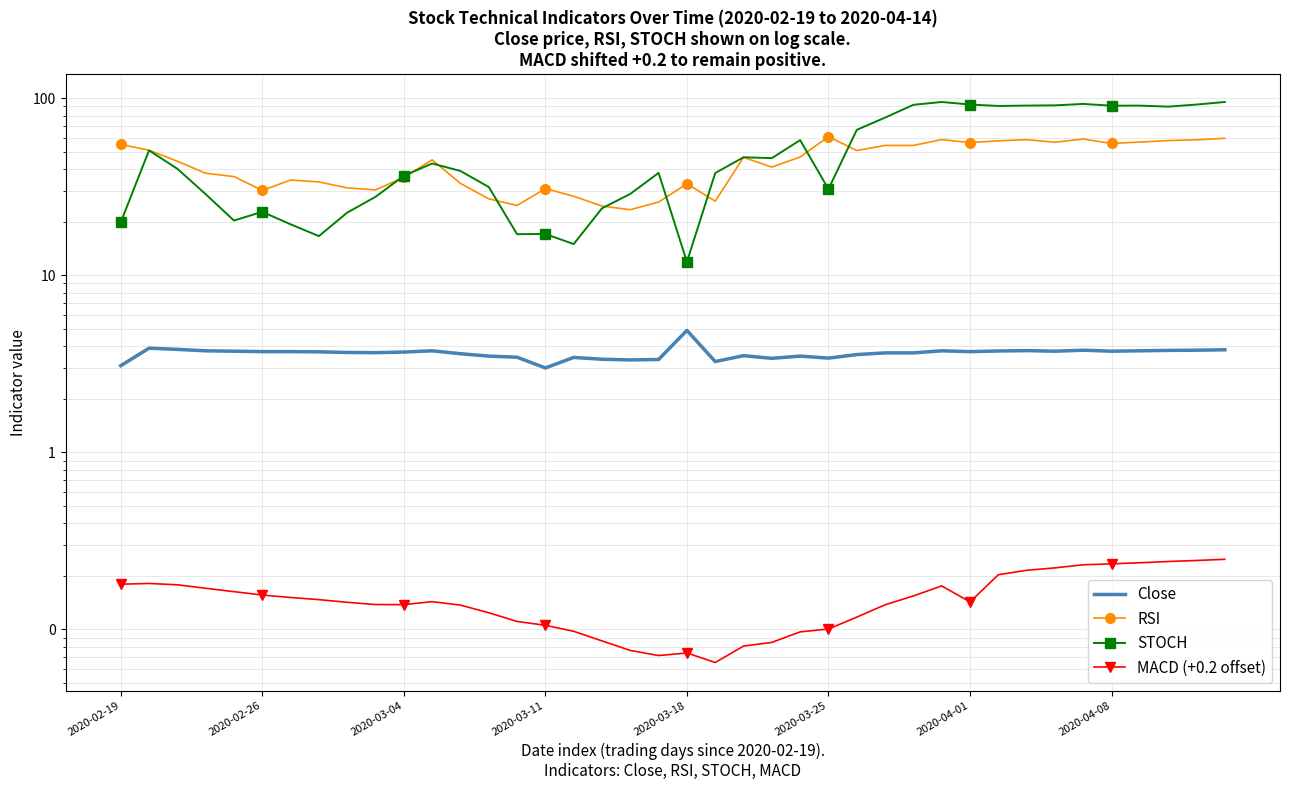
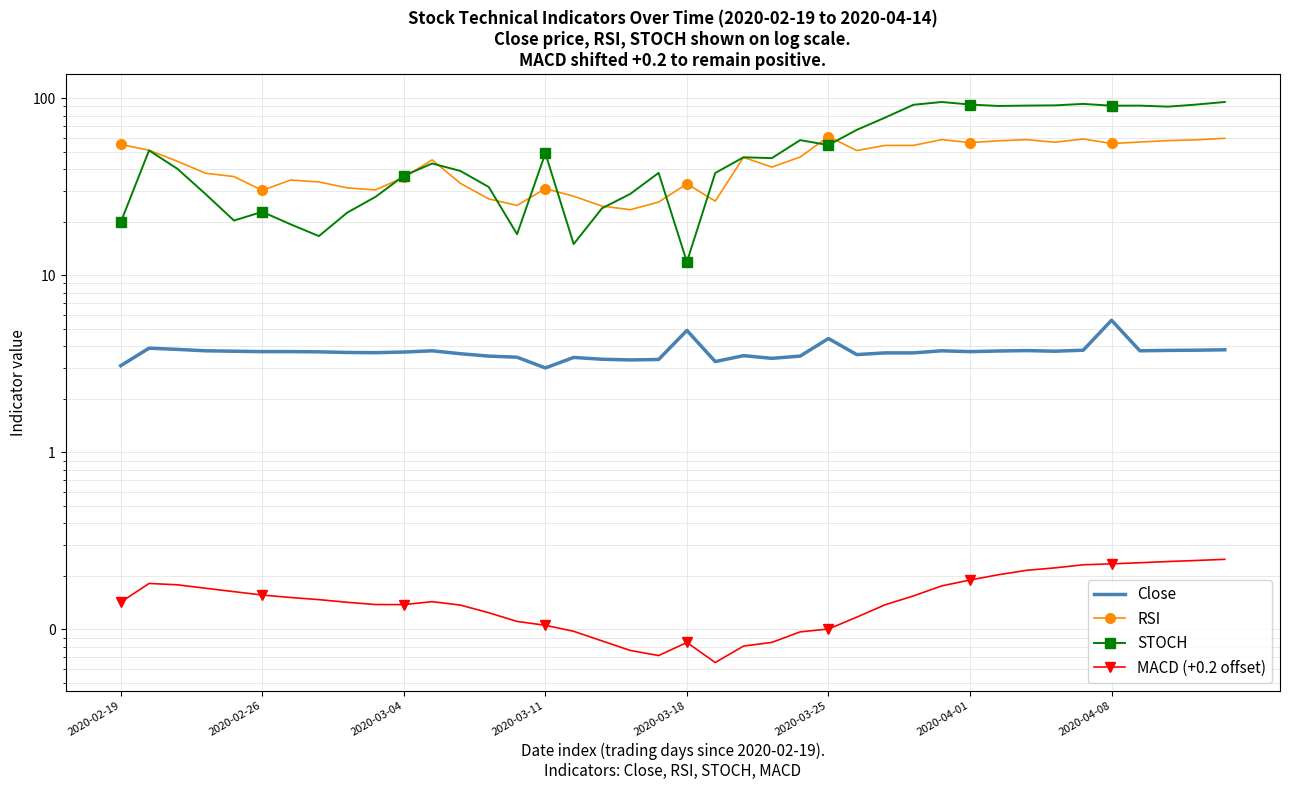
  {
    "Close": {
      "2020-02-19": 3.1,
      "2020-02-26": 3.7,
      "2020-03-04": 3.7,
      "2020-03-11": 3.0,
      "2020-03-18": 4.9,
-     "2020-03-25": 3.4,
+     "2020-03-25": 4.4,
      "2020-04-01": 3.7,
-     "2020-04-08": 3.7
+     "2020-04-08": 5.6
    },
    "RSI": {
      "2020-02-19": 55,
      "2020-02-26": 30,
      "2020-03-11": 31,
      "2020-03-18": 33,
      "2020-03-25": 61,
      "2020-04-01": 56,
      "2020-04-08": 56
    },
    "STOCH": {
      "2020-02-19": 20,
      "2020-02-26": 23,
-     "2020-03-11": 17,
+     "2020-03-11": 49,
      "2020-03-18": 12,
-     "2020-03-25": 31,
+     "2020-03-25": 54,
      "2020-04-01": 90,
      "2020-04-08": 90
    },
    "MACD (+0.2 offset)": {
-     "2020-02-19": 0.18,
+     "2020-02-19": 0.14,
      "2020-02-26": 0.16,
      "2020-03-04": 0.14,
      "2020-03-11": 0.11,
-     "2020-03-18": 0.074,
+     "2020-03-18": 0.08,
      "2020-03-25": 0.10,
-     "2020-04-01": 0.14,
+     "2020-04-01": 0.19,
      "2020-04-08": 0.23
    }
  }
